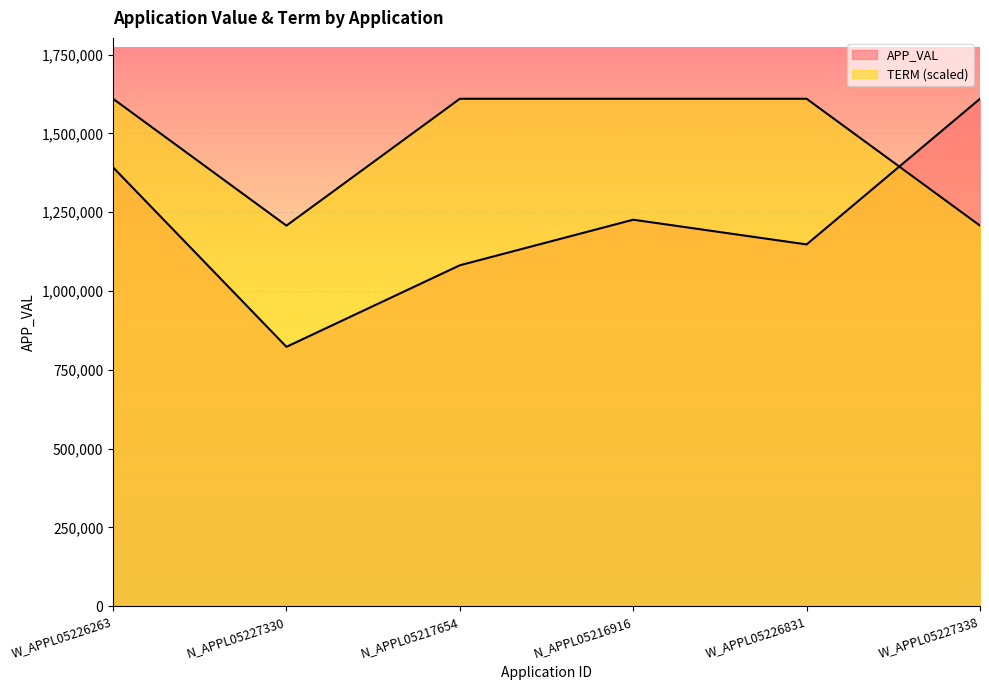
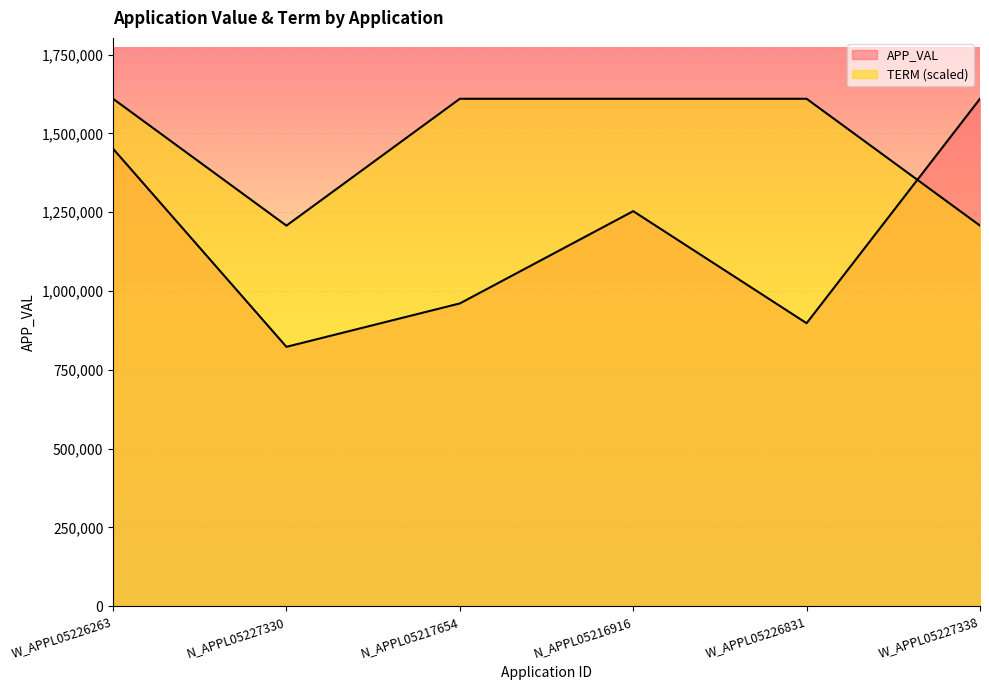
  {
    "APP_VAL": {
-     "W_APPL05226263": "1,390,000",
+     "W_APPL05226263": "1,450,000",
      "N_APPL05227330": "820,000",
-     "N_APPL05217654": "1,080,000",
-     "N_APPL05216916": "1,230,000",
-     "W_APPL05226831": "1,150,000",
+     "N_APPL05217654": "960,000",
+     "N_APPL05216916": "1,250,000",
+     "W_APPL05226831": "900,000",
      "W_APPL05227338": "1,610,000"
    },
    "TERM (scaled)": {
      "W_APPL05226263": "1,610,000",
      "N_APPL05227330": "1,210,000",
      "N_APPL05217654": "1,610,000",
      "N_APPL05216916": "1,610,000",
      "W_APPL05226831": "1,610,000",
      "W_APPL05227338": "1,210,000"
    }
  }
